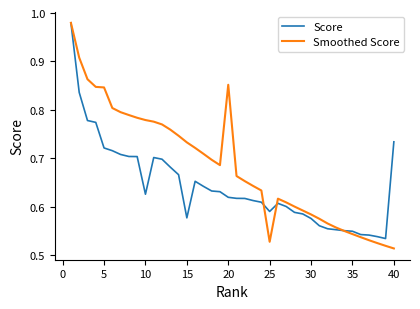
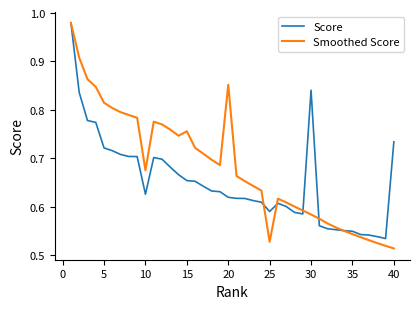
  {
    "Score": {
      "5": 0.72,
      "10": 0.63,
-     "15": 0.58,
+     "15": 0.65,
      "20": 0.62,
      "25": 0.59,
-     "30": 0.58,
+     "30": 0.84,
      "35": 0.55,
      "40": 0.73
    },
    "Smoothed Score": {
-     "5": 0.85,
-     "10": 0.78,
-     "15": 0.73,
+     "5": 0.81,
+     "10": 0.68,
+     "15": 0.76,
      "20": 0.85,
      "25": 0.53,
      "30": 0.58,
      "35": 0.54,
      "40": 0.51
    }
  }
